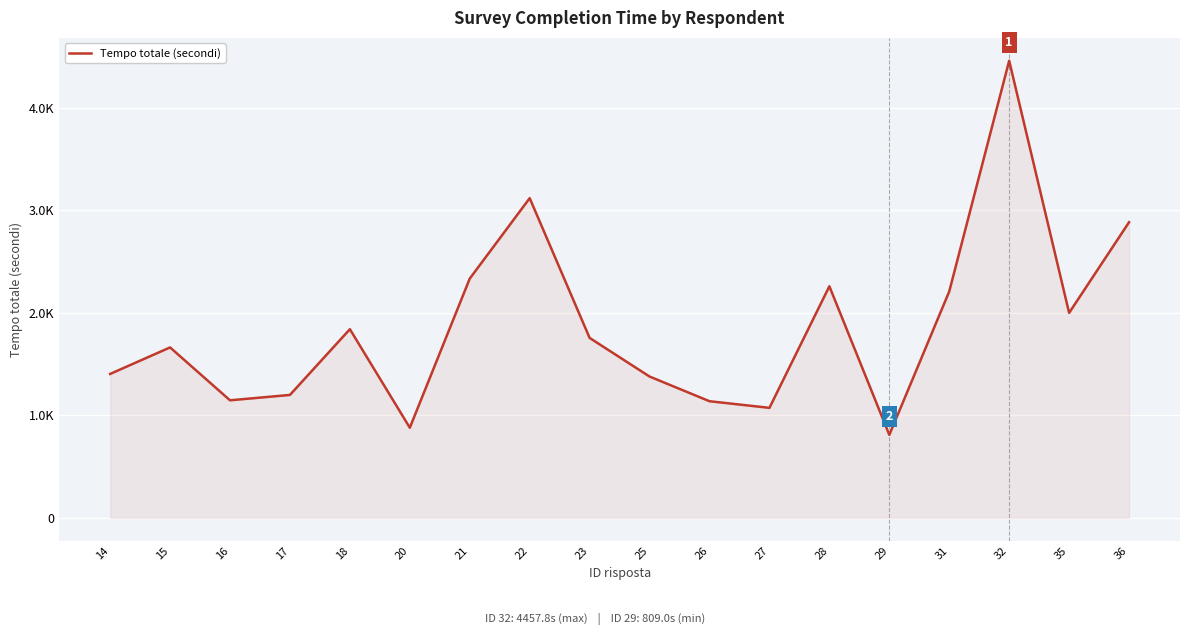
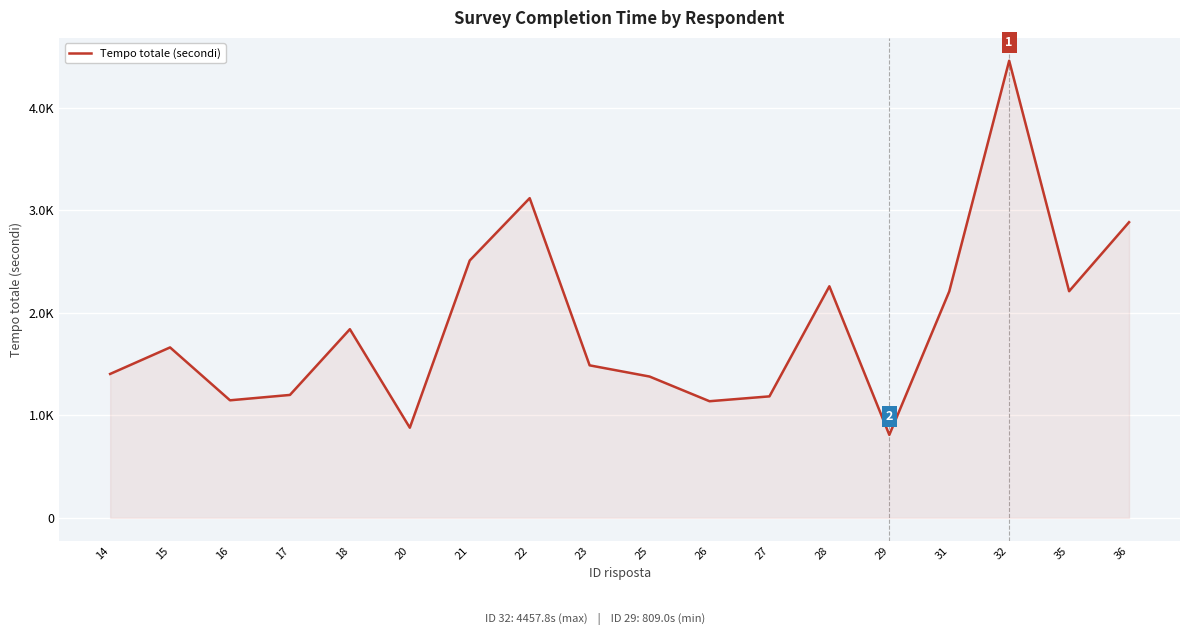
  {
    "14": 1400,
    "15": 1660,
    "16": 1150,
    "17": 1200,
    "18": 1840,
    "20": 880,
-   "21": 2330,
+   "21": 2510,
    "22": 3120,
-   "23": 1750,
+   "23": 1490,
    "25": 1380,
    "26": 1140,
-   "27": 1070,
+   "27": 1180,
    "28": 2260,
    "31": 2210,
-   "35": 2000,
+   "35": 2210,
    "36": 2880
  }
